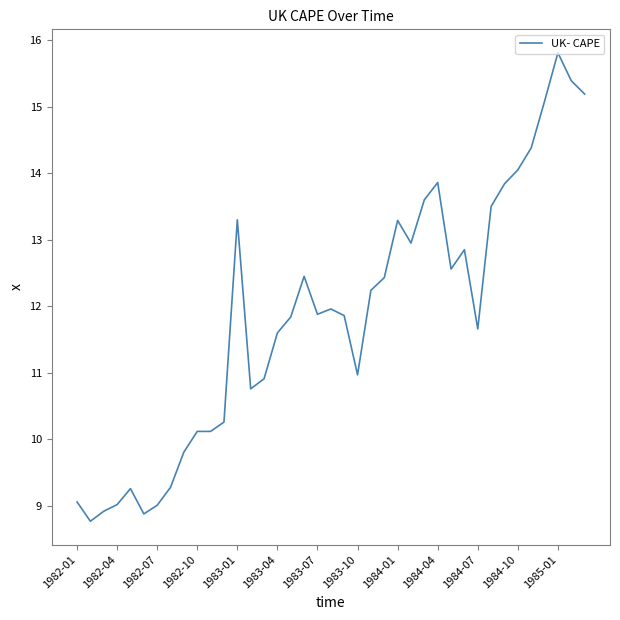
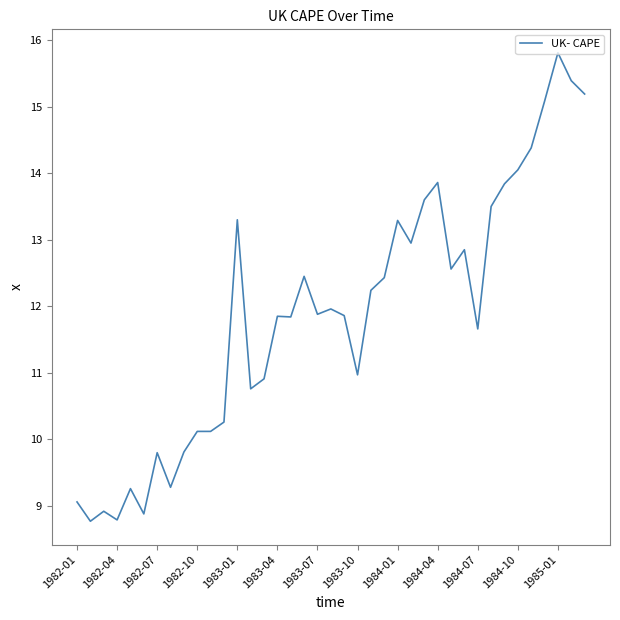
  {
    "1982-01": 9.1,
-   "1982-04": 9.0,
-   "1982-07": 9.0,
+   "1982-04": 8.8,
+   "1982-07": 9.8,
    "1982-10": 10.1,
    "1983-01": 13.3,
-   "1983-04": 11.6,
+   "1983-04": 11.9,
    "1983-07": 11.9,
    "1983-10": 11.0,
    "1984-01": 13.3,
    "1984-04": 13.9,
    "1984-07": 11.7,
    "1984-10": 14.1
  }
